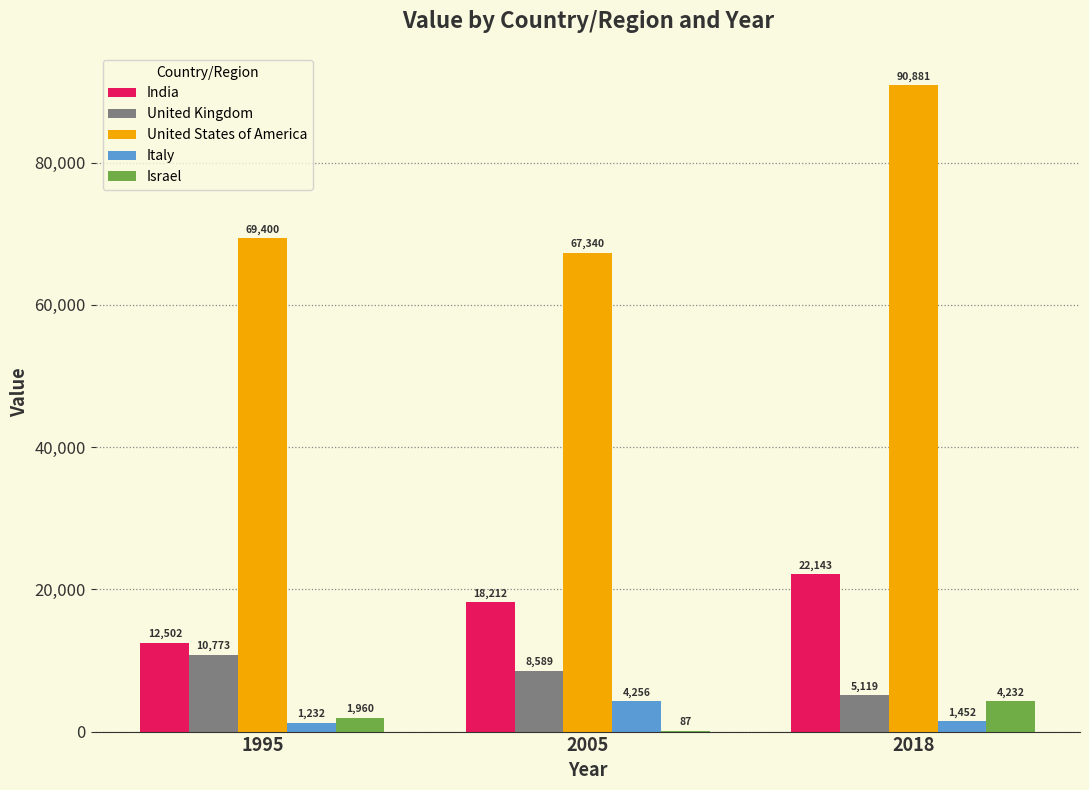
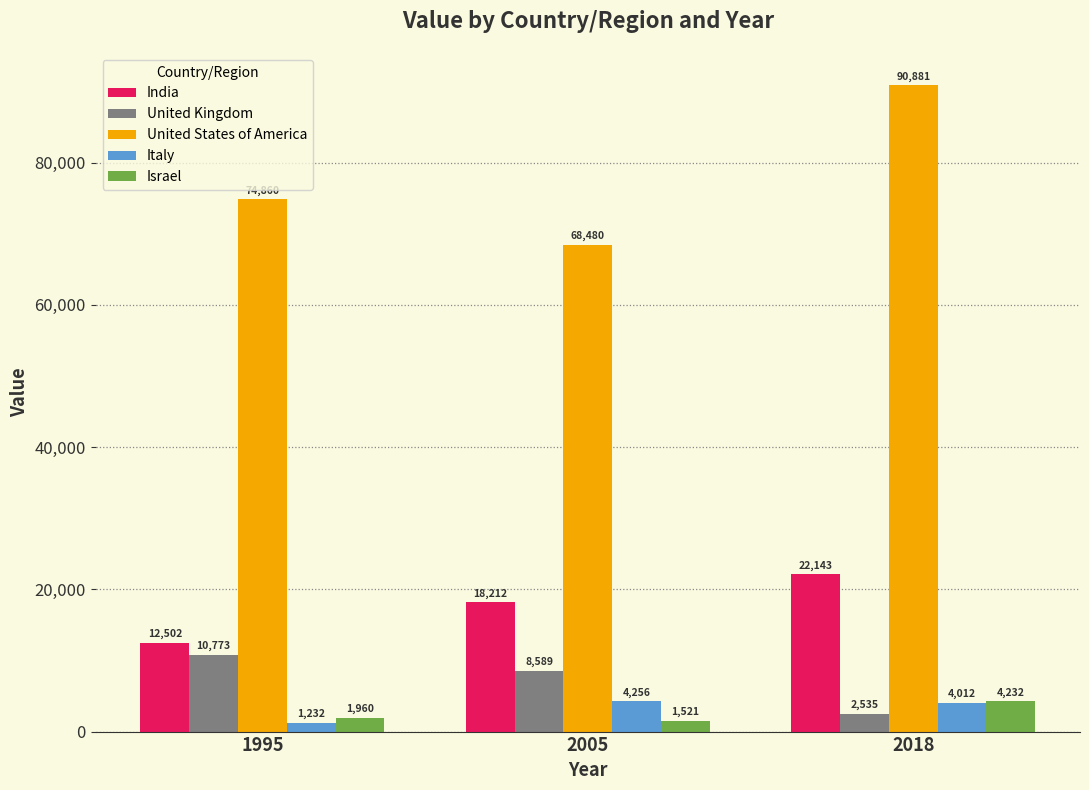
  {
    "India": {
      "1995": "12,502",
      "2005": "18,212",
      "2018": "22,143"
    },
    "United Kingdom": {
      "1995": "10,773",
      "2005": "8,589",
-     "2018": "5,119"
+     "2018": "2,535"
    },
    "United States of America": {
-     "1995": "69,000",
-     "2005": "67,340",
+     "1995": "75,000",
+     "2005": "68,480",
      "2018": "90,881"
    },
    "Italy": {
      "1995": "1,232",
      "2005": "4,256",
-     "2018": "1,452"
+     "2018": "4,012"
    },
    "Israel": {
      "1995": "1,960",
-     "2005": "87",
+     "2005": "1,521",
      "2018": "4,232"
    }
  }
